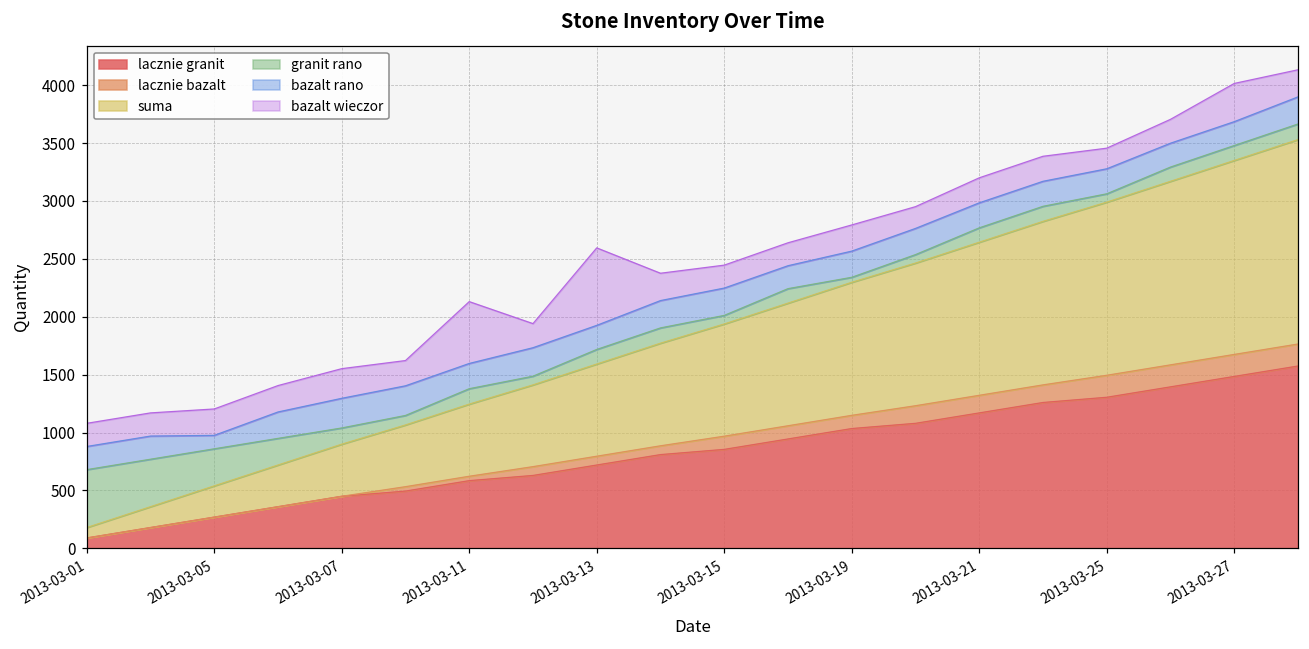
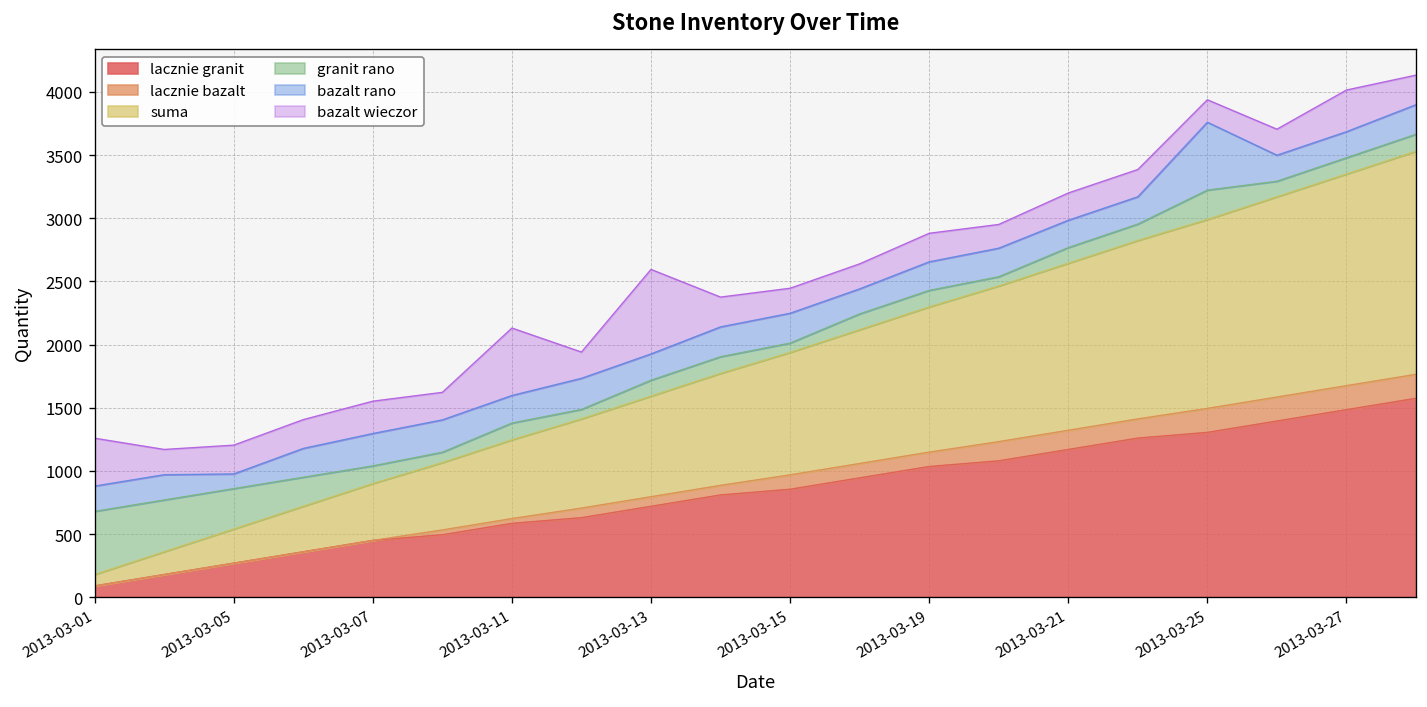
  {
    "granit rano": {
      "2013-03-01": 500,
      "2013-03-05": 320,
      "2013-03-07": 140,
      "2013-03-11": 130,
      "2013-03-13": 130,
      "2013-03-15": 70,
-     "2013-03-19": 40,
+     "2013-03-19": 130,
      "2013-03-21": 120,
-     "2013-03-25": 70,
+     "2013-03-25": 230,
      "2013-03-27": 130
    },
    "bazalt rano": {
      "2013-03-01": 200,
      "2013-03-05": 120,
      "2013-03-07": 260,
      "2013-03-11": 220,
      "2013-03-13": 210,
      "2013-03-15": 240,
      "2013-03-19": 230,
      "2013-03-21": 220,
-     "2013-03-25": 220,
+     "2013-03-25": 540,
      "2013-03-27": 210
    },
    "bazalt wieczor": {
-     "2013-03-01": 200,
+     "2013-03-01": 380,
      "2013-03-05": 230,
      "2013-03-07": 260,
      "2013-03-11": 530,
      "2013-03-13": 670,
      "2013-03-15": 200,
      "2013-03-19": 230,
      "2013-03-21": 220,
      "2013-03-25": 180,
      "2013-03-27": 330
    }
  }
